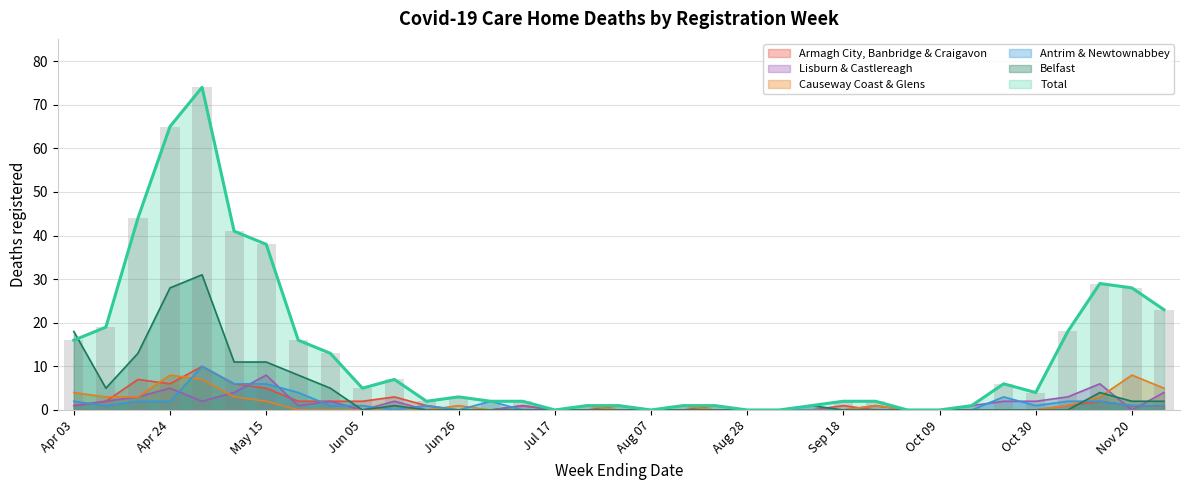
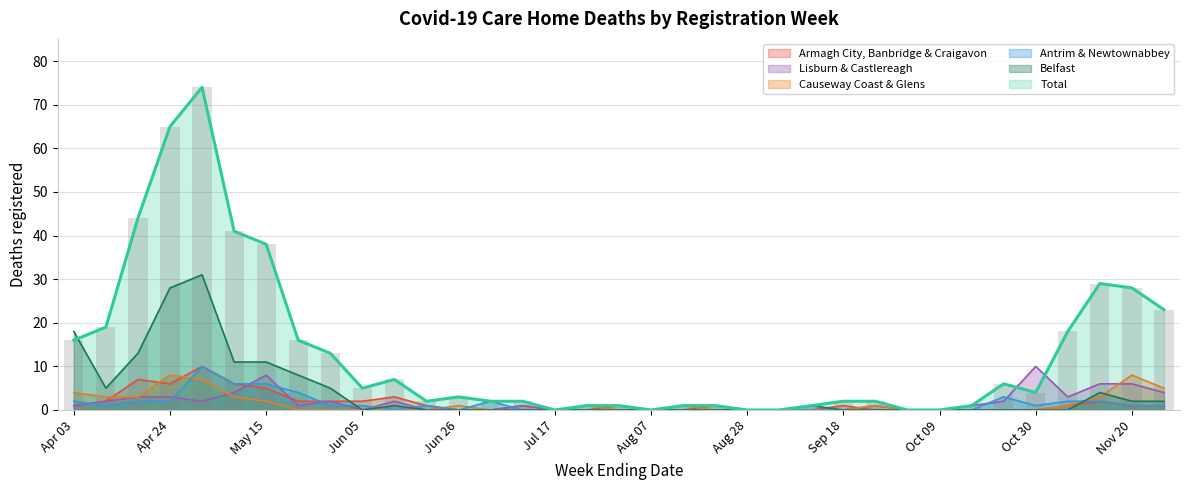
  {
    "Lisburn & Castlereagh": {
-     "Apr 24": 5,
+     "Apr 24": 3,
      "May 15": 8,
-     "Oct 30": 2,
-     "Nov 20": 0
+     "Oct 30": 10,
+     "Nov 20": 6
    },
    "Belfast": {
      "Apr 03": 18,
      "Apr 24": 28,
      "May 15": 11,
      "Nov 20": 2
    }
  }
